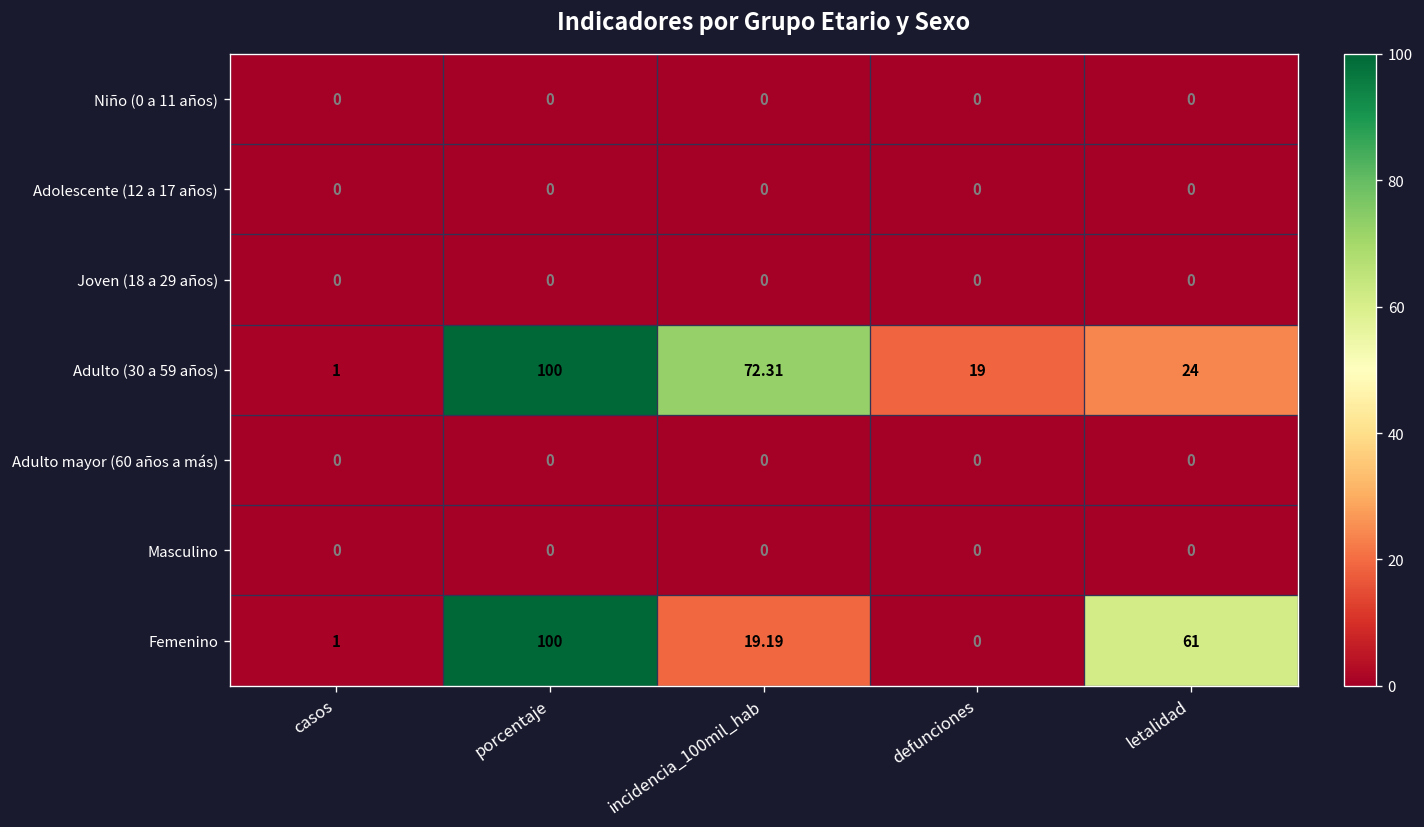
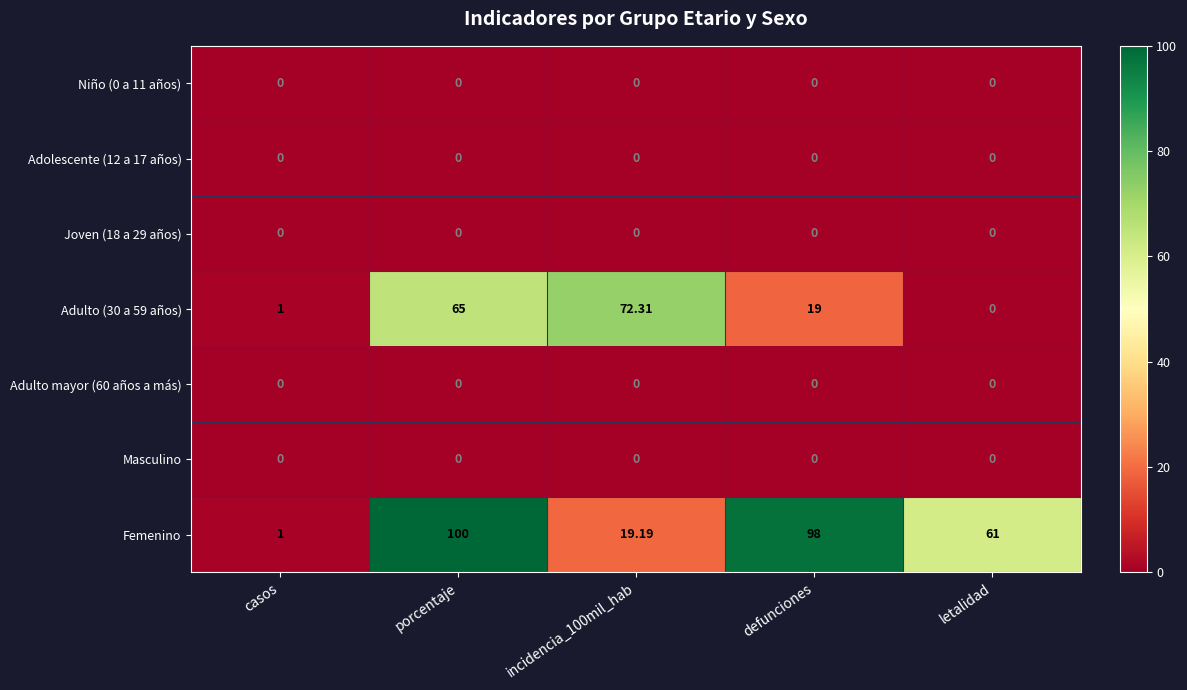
  {
    "Niño (0 a 11 años)": {
      "casos": 0,
      "porcentaje": 0,
      "incidencia_100mil_hab": 0,
      "defunciones": 0,
      "letalidad": 0
    },
    "Adolescente (12 a 17 años)": {
      "casos": 0,
      "porcentaje": 0,
      "incidencia_100mil_hab": 0,
      "defunciones": 0,
      "letalidad": 0
    },
    "Joven (18 a 29 años)": {
      "casos": 0,
      "porcentaje": 0,
      "incidencia_100mil_hab": 0,
      "defunciones": 0,
      "letalidad": 0
    },
    "Adulto (30 a 59 años)": {
      "casos": 1,
-     "porcentaje": 100,
+     "porcentaje": 65,
      "incidencia_100mil_hab": 72.31,
      "defunciones": 19,
-     "letalidad": 24
+     "letalidad": 0
    },
    "Adulto mayor (60 años a más)": {
      "casos": 0,
      "porcentaje": 0,
      "incidencia_100mil_hab": 0,
      "defunciones": 0,
      "letalidad": 0
    },
    "Masculino": {
      "casos": 0,
      "porcentaje": 0,
      "incidencia_100mil_hab": 0,
      "defunciones": 0,
      "letalidad": 0
    },
    "Femenino": {
      "casos": 1,
      "porcentaje": 100,
      "incidencia_100mil_hab": 19.19,
-     "defunciones": 0,
+     "defunciones": 98,
      "letalidad": 61
    }
  }
